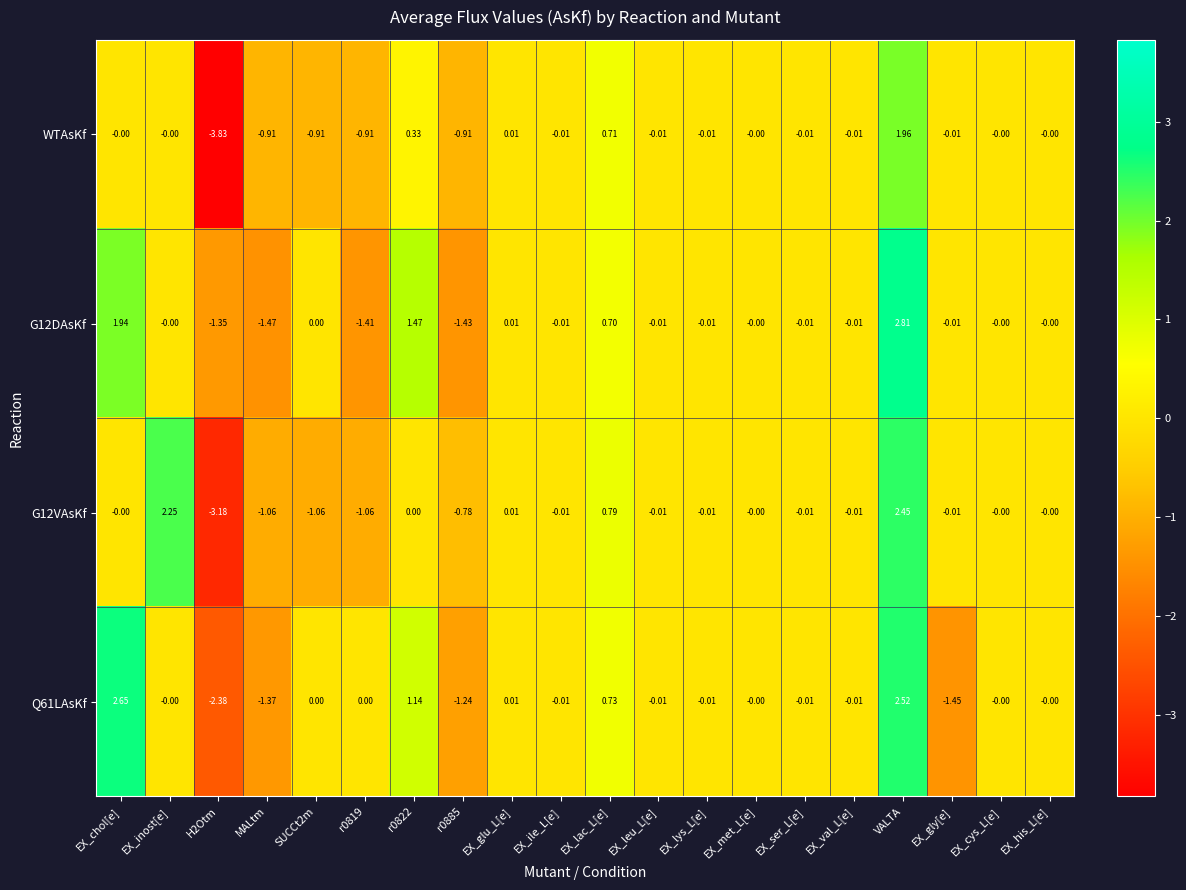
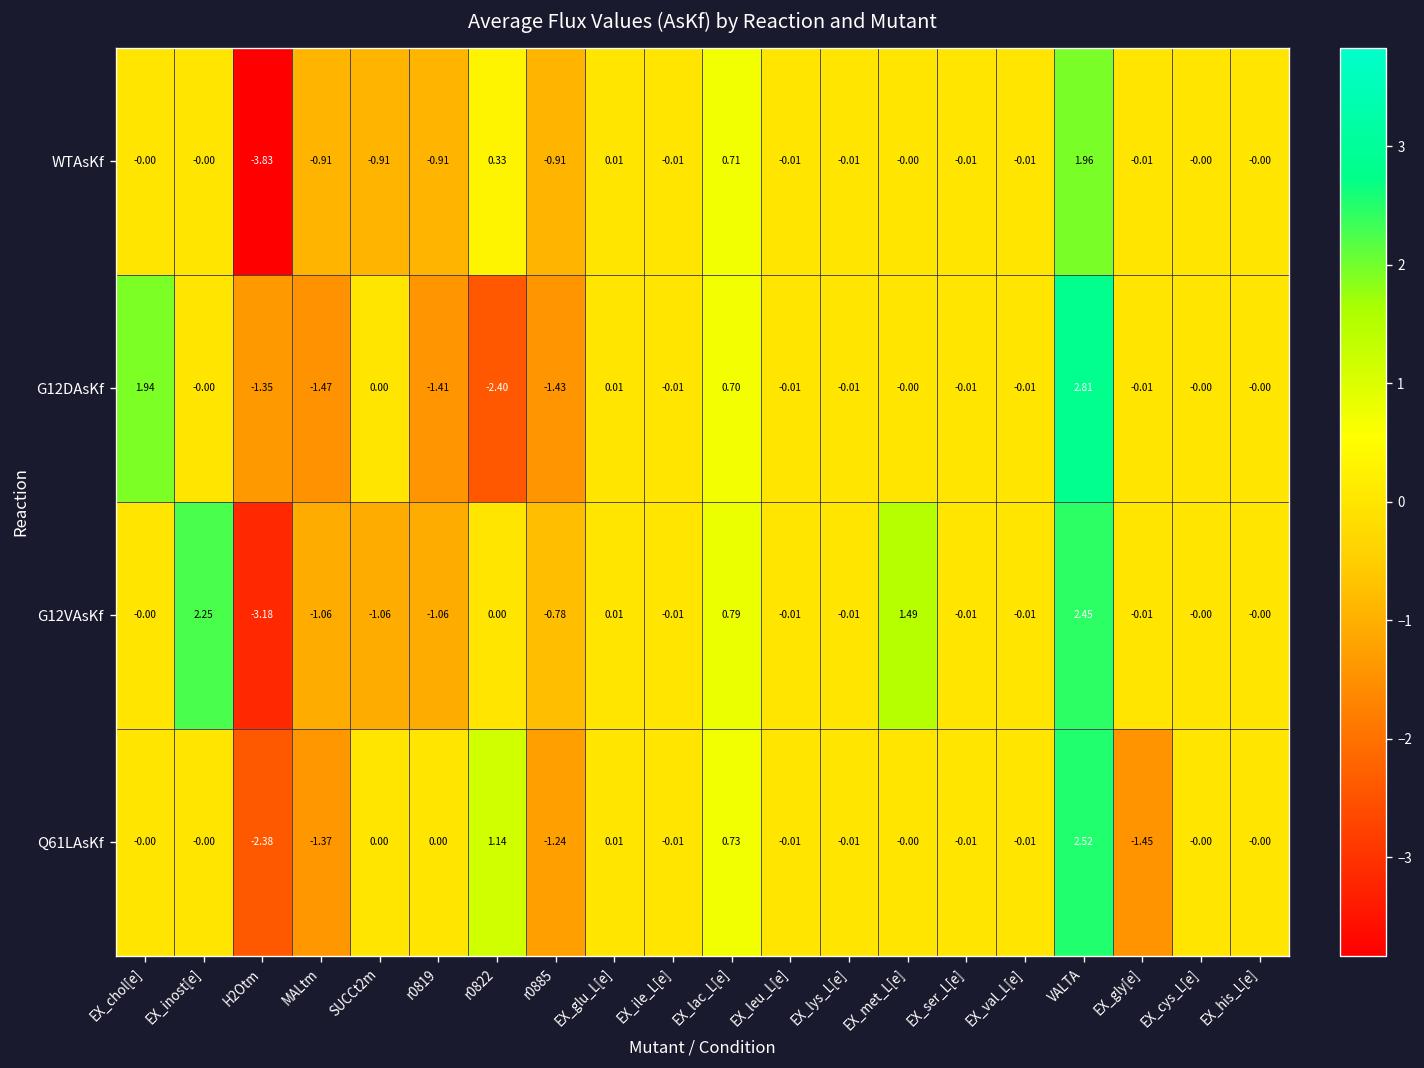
  {
    "WTAsKf": {
      "EX_chol[e]": -0.00,
      "EX_inost[e]": -0.00,
      "H2Otm": -3.83,
      "MALtm": -0.91,
      "SUCCt2m": -0.91,
      "r0819": -0.91,
      "r0822": 0.33,
      "r0885": -0.91,
      "EX_glu_L[e]": 0.01,
      "EX_ile_L[e]": -0.01,
      "EX_lac_L[e]": 0.71,
      "EX_leu_L[e]": -0.01,
      "EX_lys_L[e]": -0.01,
      "EX_met_L[e]": -0.00,
      "EX_ser_L[e]": -0.01,
      "EX_val_L[e]": -0.01,
      "VALTA": 1.96,
      "EX_gly[e]": -0.01,
      "EX_cys_L[e]": -0.00,
      "EX_his_L[e]": -0.00
    },
    "G12DAsKf": {
      "EX_chol[e]": 1.94,
      "EX_inost[e]": -0.00,
      "H2Otm": -1.35,
      "MALtm": -1.47,
      "SUCCt2m": 0.00,
      "r0819": -1.41,
-     "r0822": 1.47,
+     "r0822": -2.40,
      "r0885": -1.43,
      "EX_glu_L[e]": 0.01,
      "EX_ile_L[e]": -0.01,
      "EX_lac_L[e]": 0.70,
      "EX_leu_L[e]": -0.01,
      "EX_lys_L[e]": -0.01,
      "EX_met_L[e]": -0.00,
      "EX_ser_L[e]": -0.01,
      "EX_val_L[e]": -0.01,
      "VALTA": 2.81,
      "EX_gly[e]": -0.01,
      "EX_cys_L[e]": -0.00,
      "EX_his_L[e]": -0.00
    },
    "G12VAsKf": {
      "EX_chol[e]": -0.00,
      "EX_inost[e]": 2.25,
      "H2Otm": -3.18,
      "MALtm": -1.06,
      "SUCCt2m": -1.06,
      "r0819": -1.06,
      "r0822": 0.00,
      "r0885": -0.78,
      "EX_glu_L[e]": 0.01,
      "EX_ile_L[e]": -0.01,
      "EX_lac_L[e]": 0.79,
      "EX_leu_L[e]": -0.01,
      "EX_lys_L[e]": -0.01,
-     "EX_met_L[e]": -0.00,
+     "EX_met_L[e]": 1.49,
      "EX_ser_L[e]": -0.01,
      "EX_val_L[e]": -0.01,
      "VALTA": 2.45,
      "EX_gly[e]": -0.01,
      "EX_cys_L[e]": -0.00,
      "EX_his_L[e]": -0.00
    },
    "Q61LAsKf": {
-     "EX_chol[e]": 2.65,
+     "EX_chol[e]": -0.00,
      "EX_inost[e]": -0.00,
      "H2Otm": -2.38,
      "MALtm": -1.37,
      "SUCCt2m": 0.00,
      "r0819": 0.00,
      "r0822": 1.14,
      "r0885": -1.24,
      "EX_glu_L[e]": 0.01,
      "EX_ile_L[e]": -0.01,
      "EX_lac_L[e]": 0.73,
      "EX_leu_L[e]": -0.01,
      "EX_lys_L[e]": -0.01,
      "EX_met_L[e]": -0.00,
      "EX_ser_L[e]": -0.01,
      "EX_val_L[e]": -0.01,
      "VALTA": 2.52,
      "EX_gly[e]": -1.45,
      "EX_cys_L[e]": -0.00,
      "EX_his_L[e]": -0.00
    }
  }
